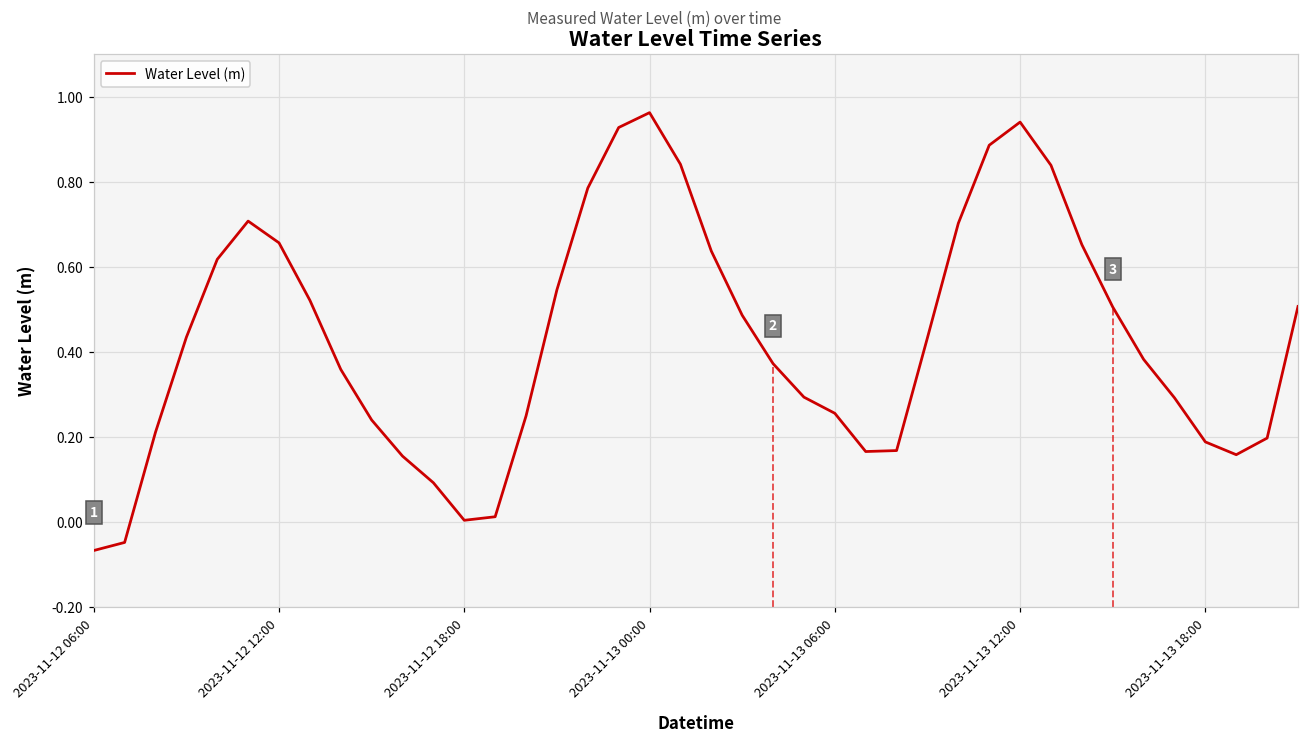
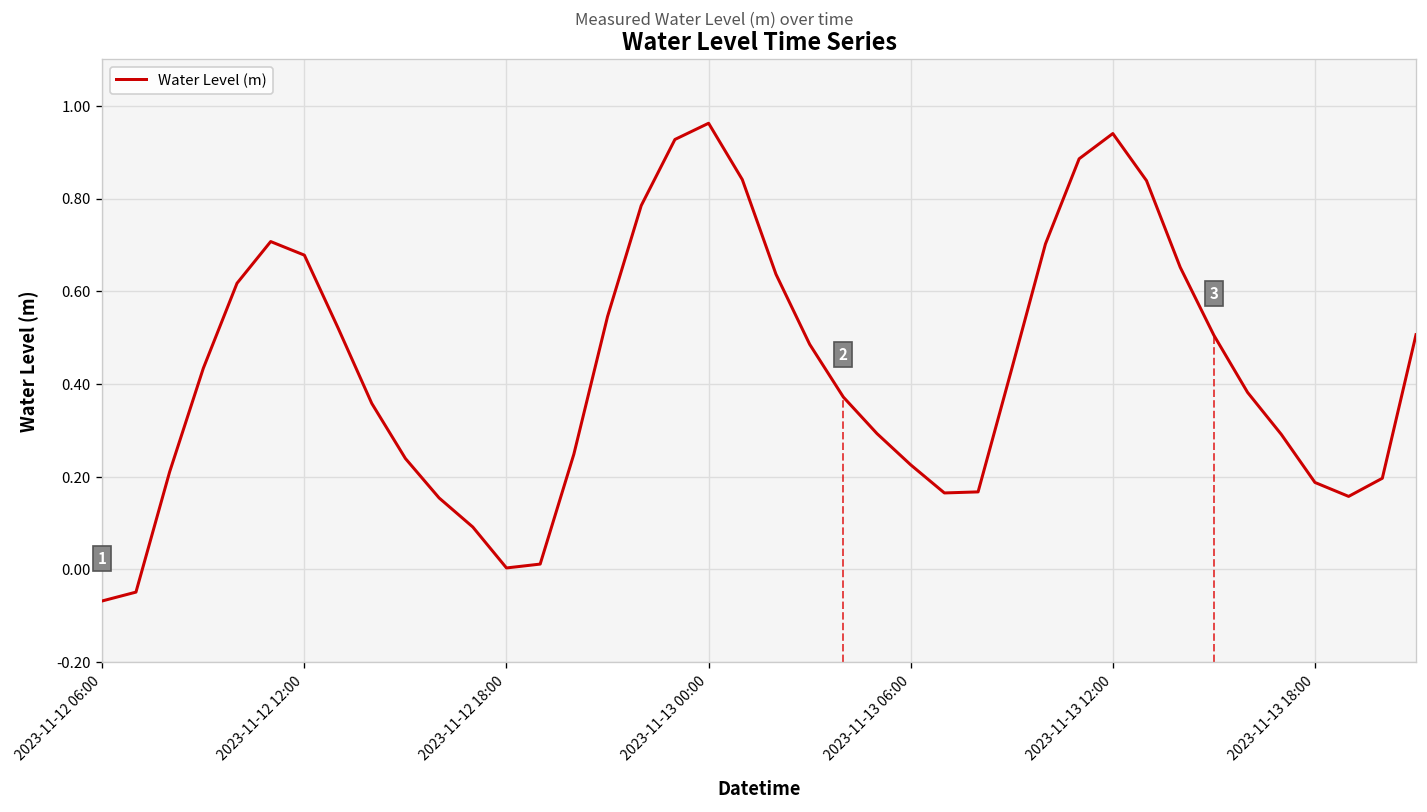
  {
    "2023-11-12 06:00": -0.07,
-   "2023-11-12 12:00": 0.66,
+   "2023-11-12 12:00": 0.68,
    "2023-11-12 18:00": 0.00,
    "2023-11-13 00:00": 0.96,
-   "2023-11-13 06:00": 0.25,
+   "2023-11-13 06:00": 0.23,
    "2023-11-13 12:00": 0.94,
    "2023-11-13 18:00": 0.19
  }
